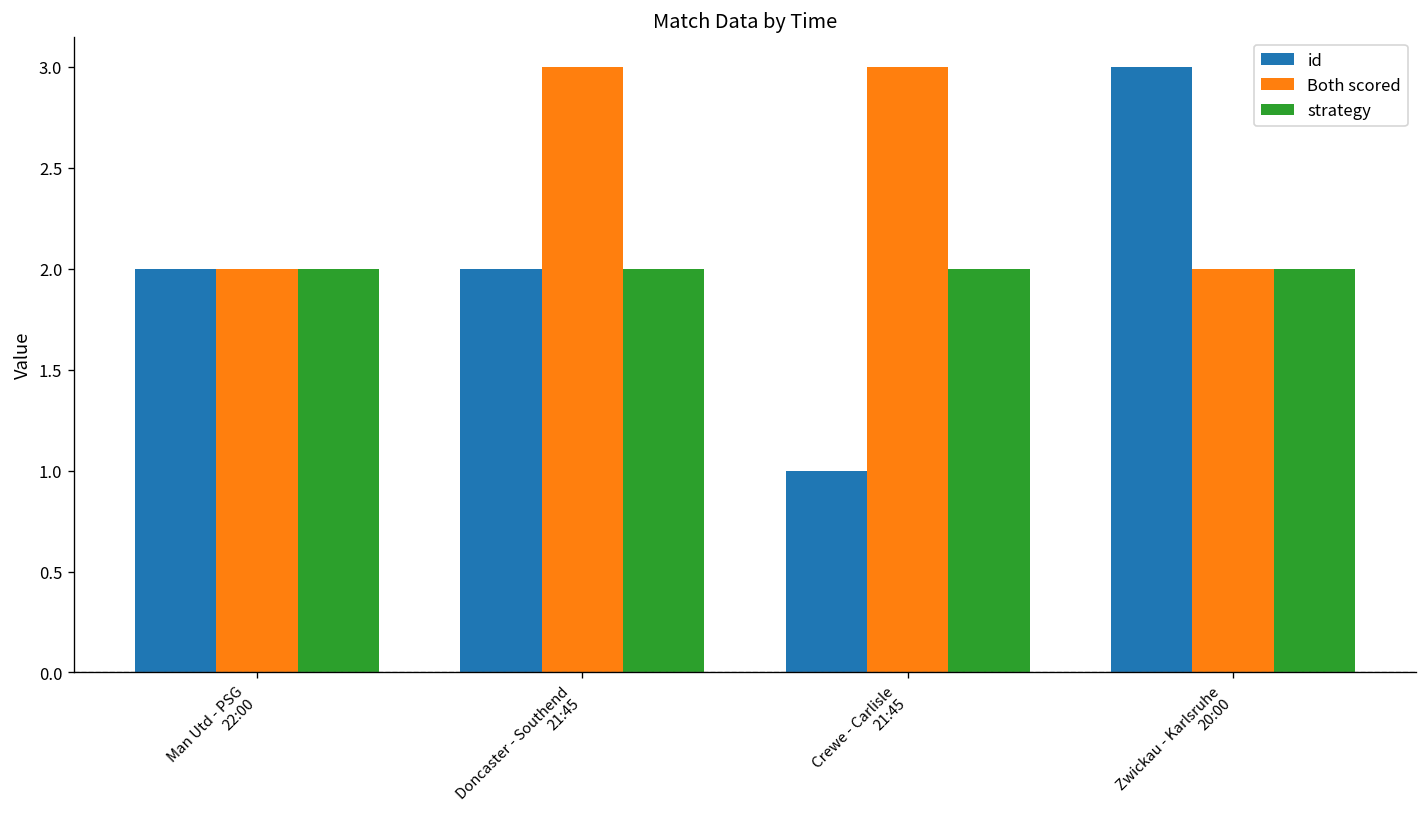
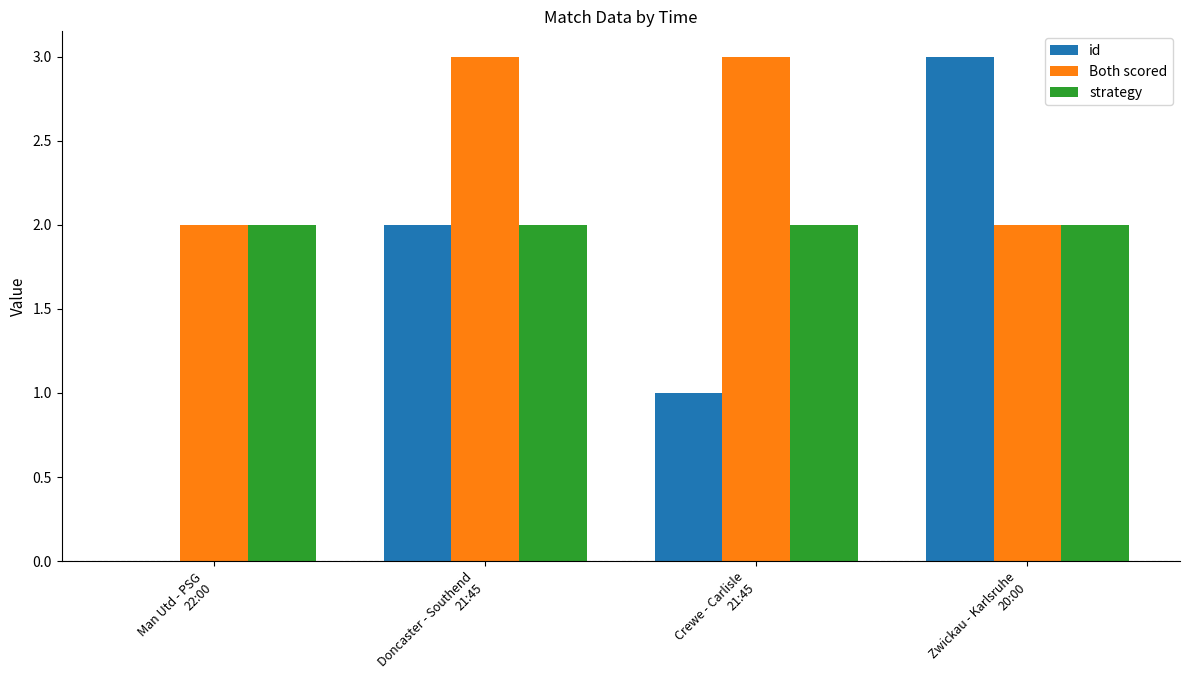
  {
    "id": {
-     "Man Utd - PSG 22:00": 2,
+     "Man Utd - PSG 22:00": 0,
      "Doncaster - Southend 21:45": 2,
      "Crewe - Carlisle 21:45": 1,
      "Zwickau - Karlsruhe 20:00": 3
    },
    "Both scored": {
      "Man Utd - PSG 22:00": 2,
      "Doncaster - Southend 21:45": 3,
      "Crewe - Carlisle 21:45": 3,
      "Zwickau - Karlsruhe 20:00": 2
    },
    "strategy": {
      "Man Utd - PSG 22:00": 2,
      "Doncaster - Southend 21:45": 2,
      "Crewe - Carlisle 21:45": 2,
      "Zwickau - Karlsruhe 20:00": 2
    }
  }
